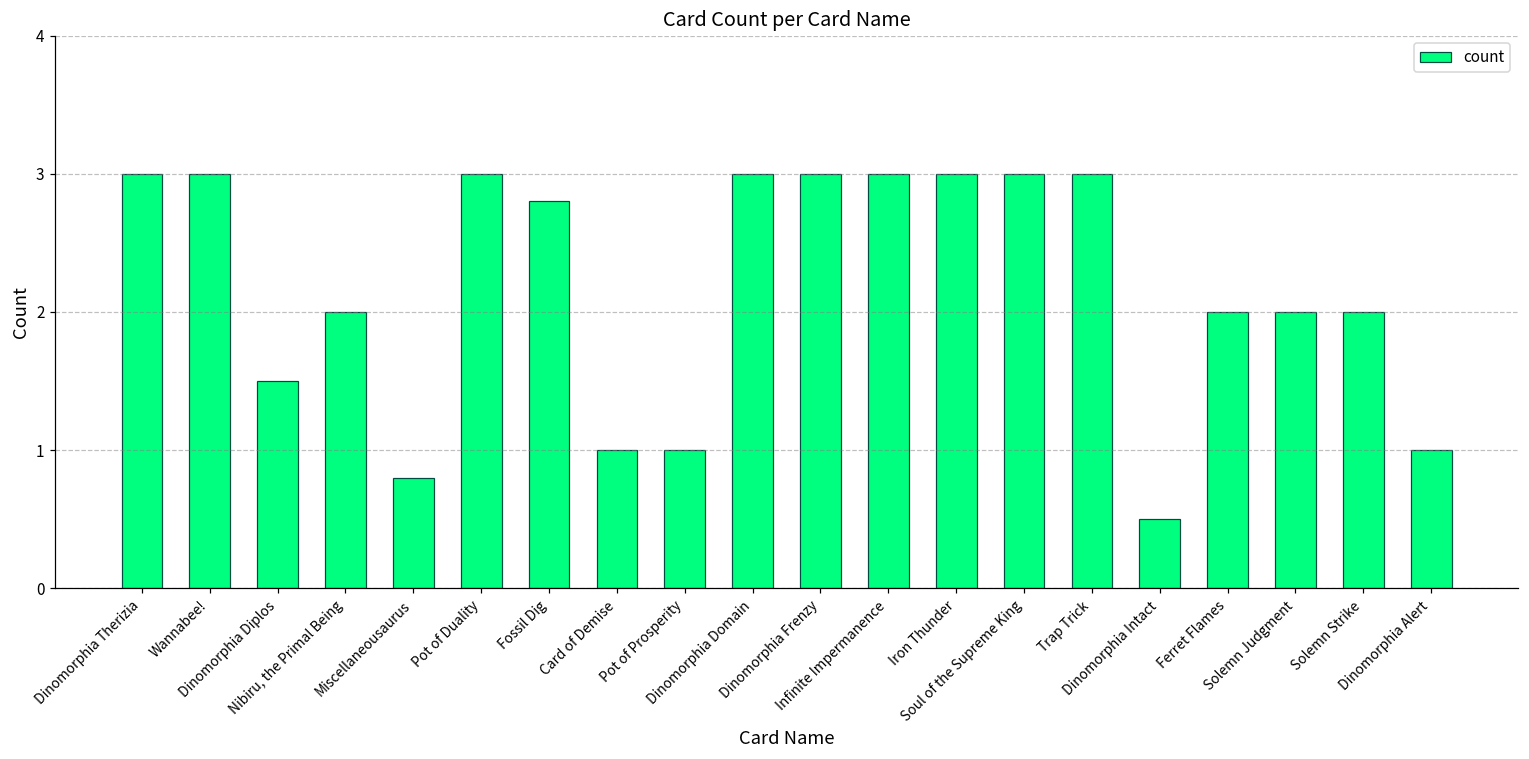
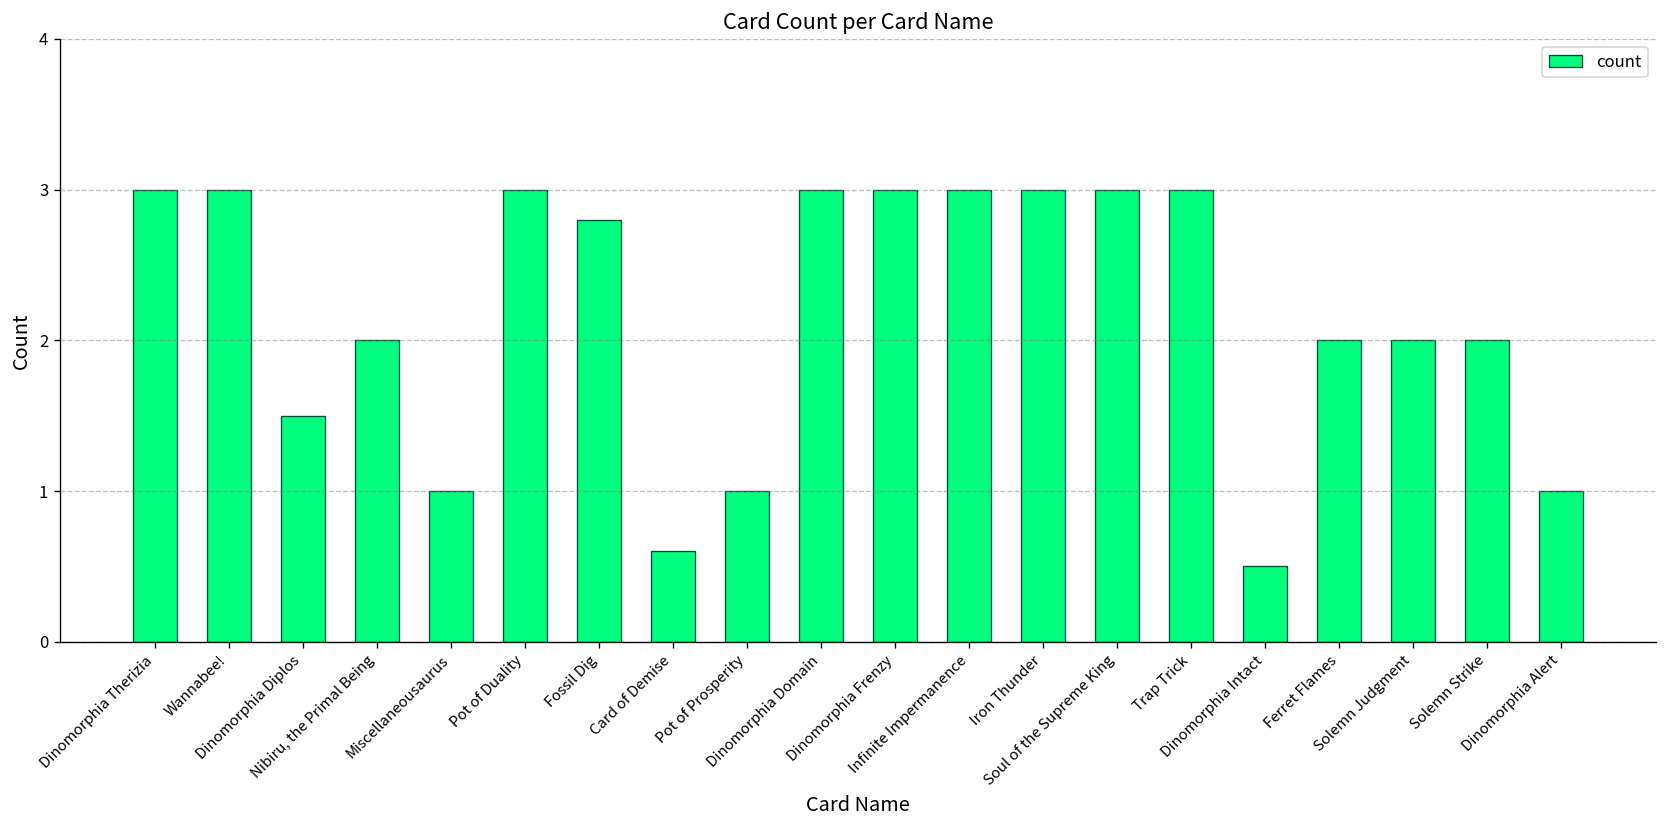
  {
    "Dinomorphia Therizia": 3.0,
    "Wannabee!": 3.0,
    "Dinomorphia Diplos": 1.5,
    "Nibiru, the Primal Being": 2.0,
-   "Miscellaneousaurus": 0.8,
+   "Miscellaneousaurus": 1.0,
    "Pot of Duality": 3.0,
    "Fossil Dig": 2.8,
-   "Card of Demise": 1.0,
+   "Card of Demise": 0.6,
    "Pot of Prosperity": 1.0,
    "Dinomorphia Domain": 3.0,
    "Dinomorphia Frenzy": 3.0,
    "Infinite Impermanence": 3.0,
    "Iron Thunder": 3.0,
    "Soul of the Supreme King": 3.0,
    "Trap Trick": 3.0,
    "Dinomorphia Intact": 0.5,
    "Ferret Flames": 2.0,
    "Solemn Judgment": 2.0,
    "Solemn Strike": 2.0,
    "Dinomorphia Alert": 1.0
  }
